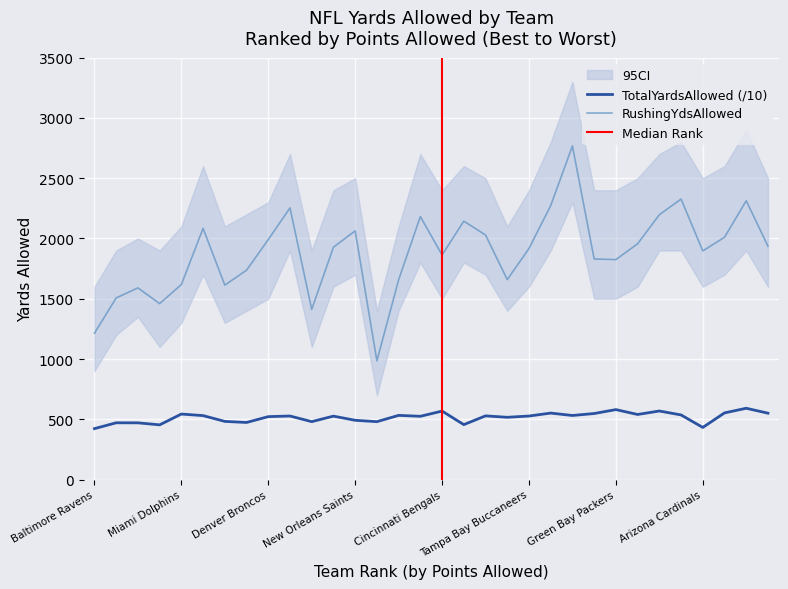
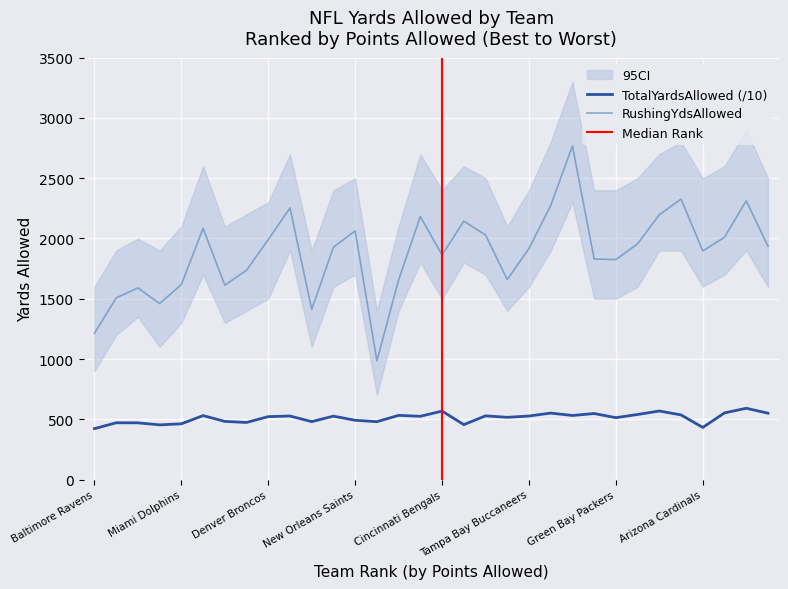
  {
    "TotalYardsAllowed (/10)": {
      "Baltimore Ravens": 420,
-     "Miami Dolphins": 540,
+     "Miami Dolphins": 460,
      "Denver Broncos": 520,
      "New Orleans Saints": 490,
      "Cincinnati Bengals": 570,
      "Tampa Bay Buccaneers": 530,
-     "Green Bay Packers": 580,
+     "Green Bay Packers": 510,
      "Arizona Cardinals": 430
    },
    "RushingYdsAllowed": {
      "Baltimore Ravens": 1210,
      "Miami Dolphins": 1620,
      "Denver Broncos": 1990,
      "New Orleans Saints": 2060,
      "Cincinnati Bengals": 1860,
      "Tampa Bay Buccaneers": 1920,
      "Green Bay Packers": 1830,
      "Arizona Cardinals": 1900
    }
  }
